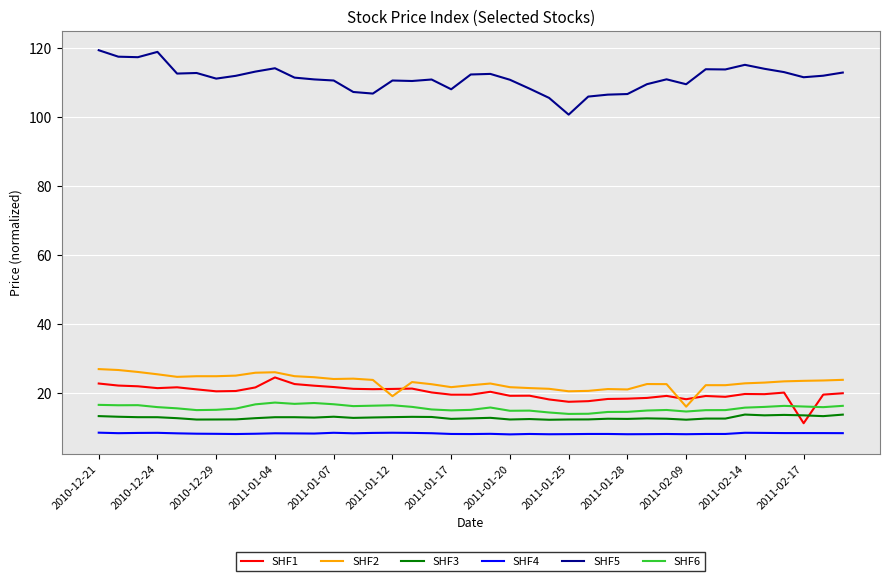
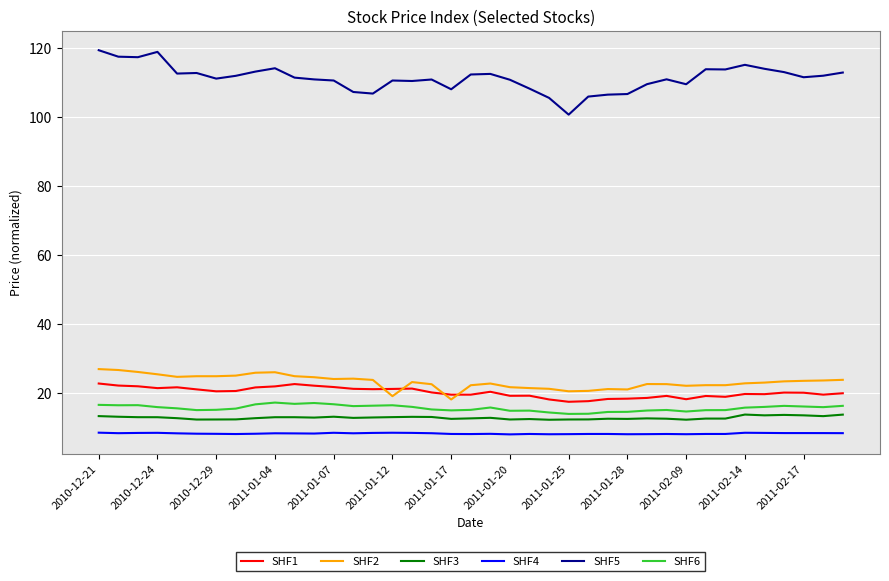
  {
    "SHF1": {
      "2010-12-21": 23,
      "2010-12-24": 21,
      "2010-12-29": 20,
-     "2011-01-04": 24,
+     "2011-01-04": 22,
      "2011-01-07": 22,
      "2011-01-12": 21,
      "2011-01-17": 19,
      "2011-01-20": 19,
      "2011-01-25": 17,
      "2011-01-28": 18,
      "2011-02-09": 18,
      "2011-02-14": 20,
-     "2011-02-17": 11
+     "2011-02-17": 20
    },
    "SHF2": {
      "2010-12-21": 27,
      "2010-12-24": 25,
      "2010-12-29": 25,
      "2011-01-04": 26,
      "2011-01-07": 24,
      "2011-01-12": 19,
-     "2011-01-17": 22,
+     "2011-01-17": 18,
      "2011-01-20": 22,
      "2011-01-25": 20,
      "2011-01-28": 21,
-     "2011-02-09": 16,
+     "2011-02-09": 22,
      "2011-02-14": 23,
      "2011-02-17": 23
    },
    "SHF3": {
      "2010-12-21": 13,
      "2010-12-24": 13,
      "2010-12-29": 12,
      "2011-01-04": 13,
      "2011-01-07": 13,
      "2011-01-12": 13,
      "2011-01-17": 12,
      "2011-01-20": 12,
      "2011-01-25": 12,
      "2011-01-28": 12,
      "2011-02-09": 12,
      "2011-02-14": 14,
      "2011-02-17": 13
    },
    "SHF4": {
      "2010-12-21": 8,
      "2010-12-24": 8,
      "2010-12-29": 8,
      "2011-01-04": 8,
      "2011-01-07": 8,
      "2011-01-12": 8,
      "2011-01-17": 8,
      "2011-01-20": 8,
      "2011-01-25": 8,
      "2011-01-28": 8,
      "2011-02-09": 8,
      "2011-02-14": 8,
      "2011-02-17": 8
    },
    "SHF5": {
      "2010-12-21": 119,
      "2010-12-24": 119,
      "2010-12-29": 111,
      "2011-01-04": 114,
      "2011-01-07": 111,
      "2011-01-12": 111,
      "2011-01-17": 108,
      "2011-01-20": 111,
      "2011-01-25": 101,
      "2011-01-28": 107,
      "2011-02-09": 109,
      "2011-02-14": 115,
      "2011-02-17": 111
    },
    "SHF6": {
      "2010-12-21": 16,
      "2010-12-24": 16,
      "2010-12-29": 15,
      "2011-01-04": 17,
      "2011-01-07": 17,
      "2011-01-12": 16,
      "2011-01-17": 15,
      "2011-01-20": 15,
      "2011-01-25": 14,
      "2011-01-28": 14,
      "2011-02-09": 15,
      "2011-02-14": 16,
      "2011-02-17": 16
    }
  }
